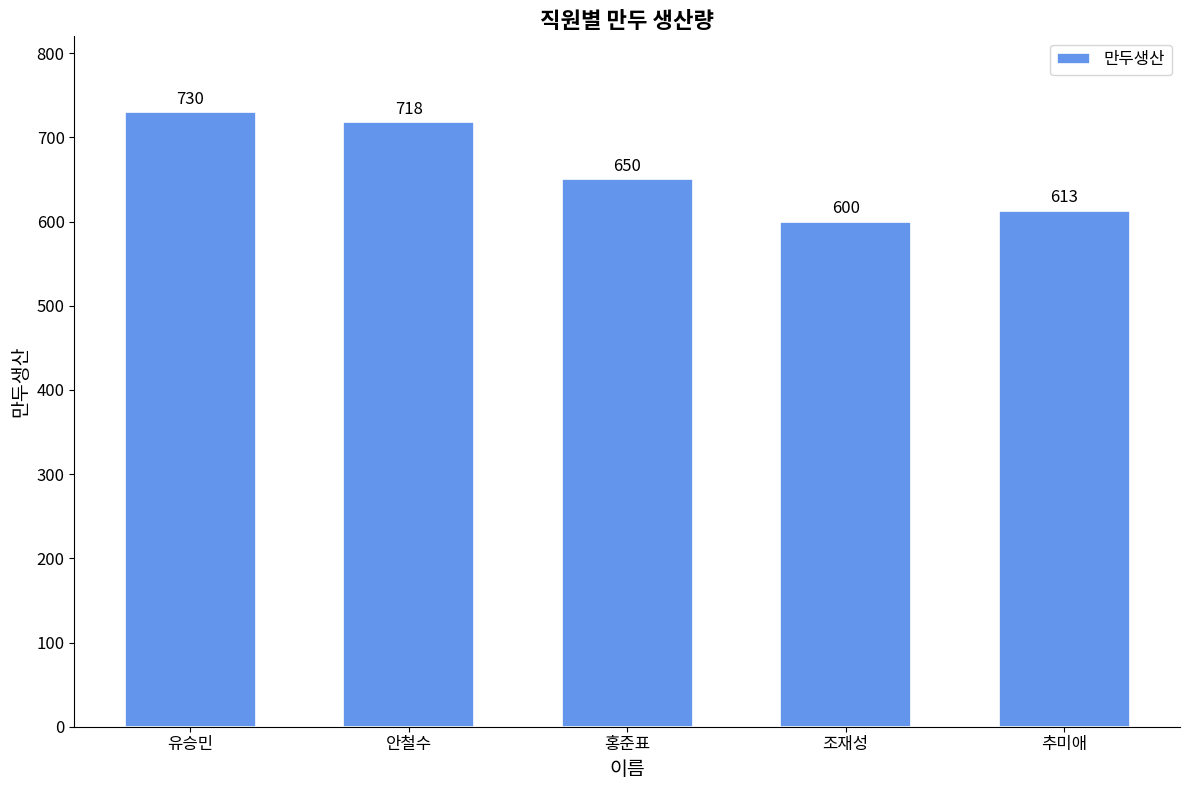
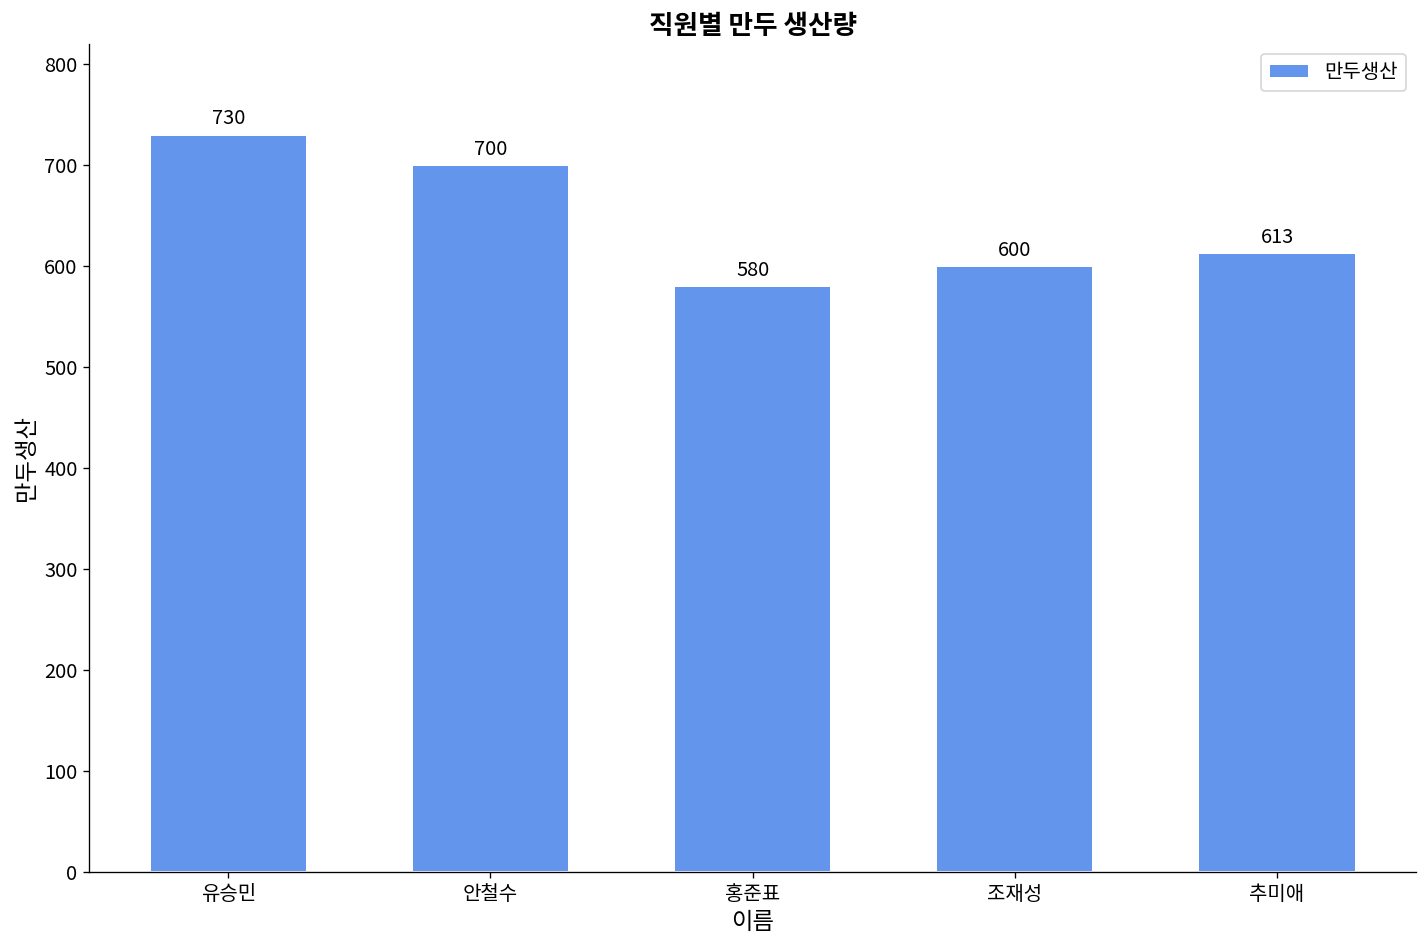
  {
    "유승민": 730,
-   "안철수": 718,
-   "홍준표": 650,
+   "안철수": 700,
+   "홍준표": 580,
    "조재성": 600,
    "추미애": 613
  }
